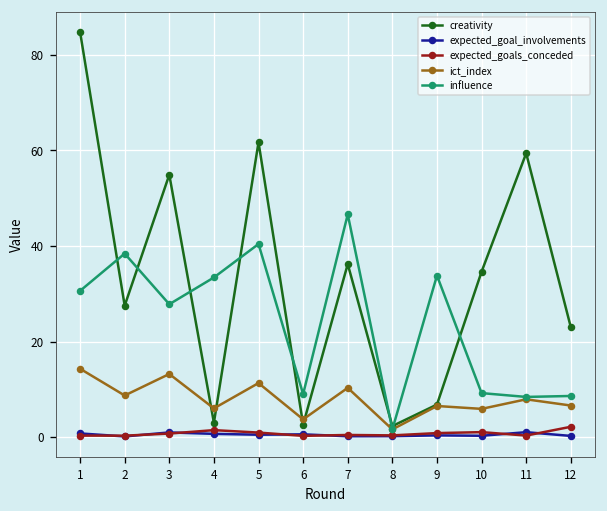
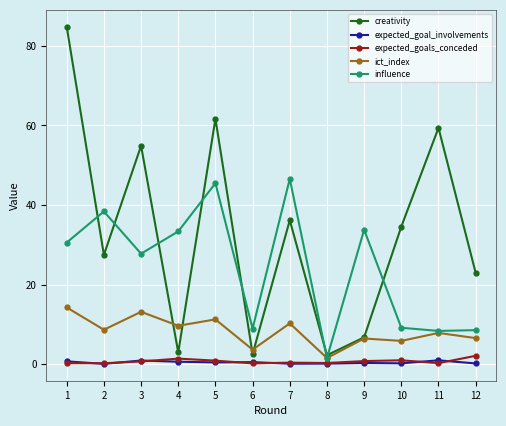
  {
    "creativity": {
      "1": 85,
      "2": 28,
      "3": 55,
      "4": 3,
      "5": 62,
      "6": 3,
      "7": 36,
      "8": 2,
      "10": 35,
      "11": 59,
      "12": 23
    },
    "expected_goal_involvements": {
      "4": 1,
      "10": 0,
      "11": 1,
      "12": 0
    },
    "expected_goals_conceded": {
      "4": 1,
      "10": 1,
      "11": 0,
      "12": 2
    },
    "ict_index": {
      "1": 14,
      "2": 9,
      "3": 13,
-     "4": 6,
+     "4": 10,
      "5": 11,
      "6": 4,
      "7": 10,
      "10": 6,
      "12": 7
    },
    "influence": {
      "1": 31,
      "2": 38,
      "3": 28,
      "4": 33,
-     "5": 40,
+     "5": 46,
      "6": 9,
      "7": 47,
      "9": 34,
      "10": 9,
      "12": 9
    }
  }
